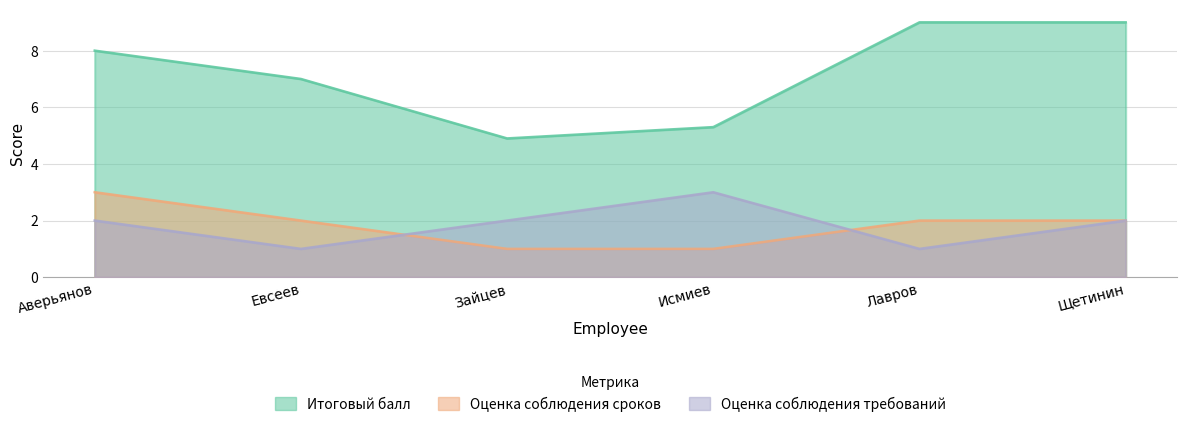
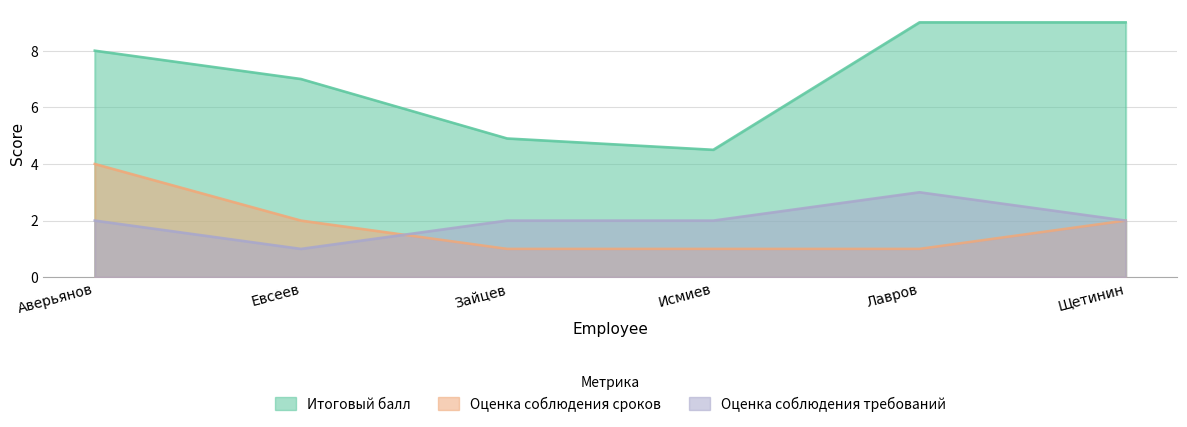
  {
    "Итоговый балл": {
      "Аверьянов": 8.0,
      "Евсеев": 7.0,
      "Зайцев": 4.9,
-     "Исмиев": 5.3,
+     "Исмиев": 4.5,
      "Лавров": 9.0,
      "Щетинин": 9.0
    },
    "Оценка соблюдения сроков": {
-     "Аверьянов": 3,
+     "Аверьянов": 4,
      "Евсеев": 2,
      "Зайцев": 1,
      "Исмиев": 1,
-     "Лавров": 2
+     "Лавров": 1
    },
    "Оценка соблюдения требований": {
      "Аверьянов": 2,
      "Евсеев": 1,
      "Зайцев": 2,
-     "Исмиев": 3,
-     "Лавров": 1
+     "Исмиев": 2,
+     "Лавров": 3
    }
  }
